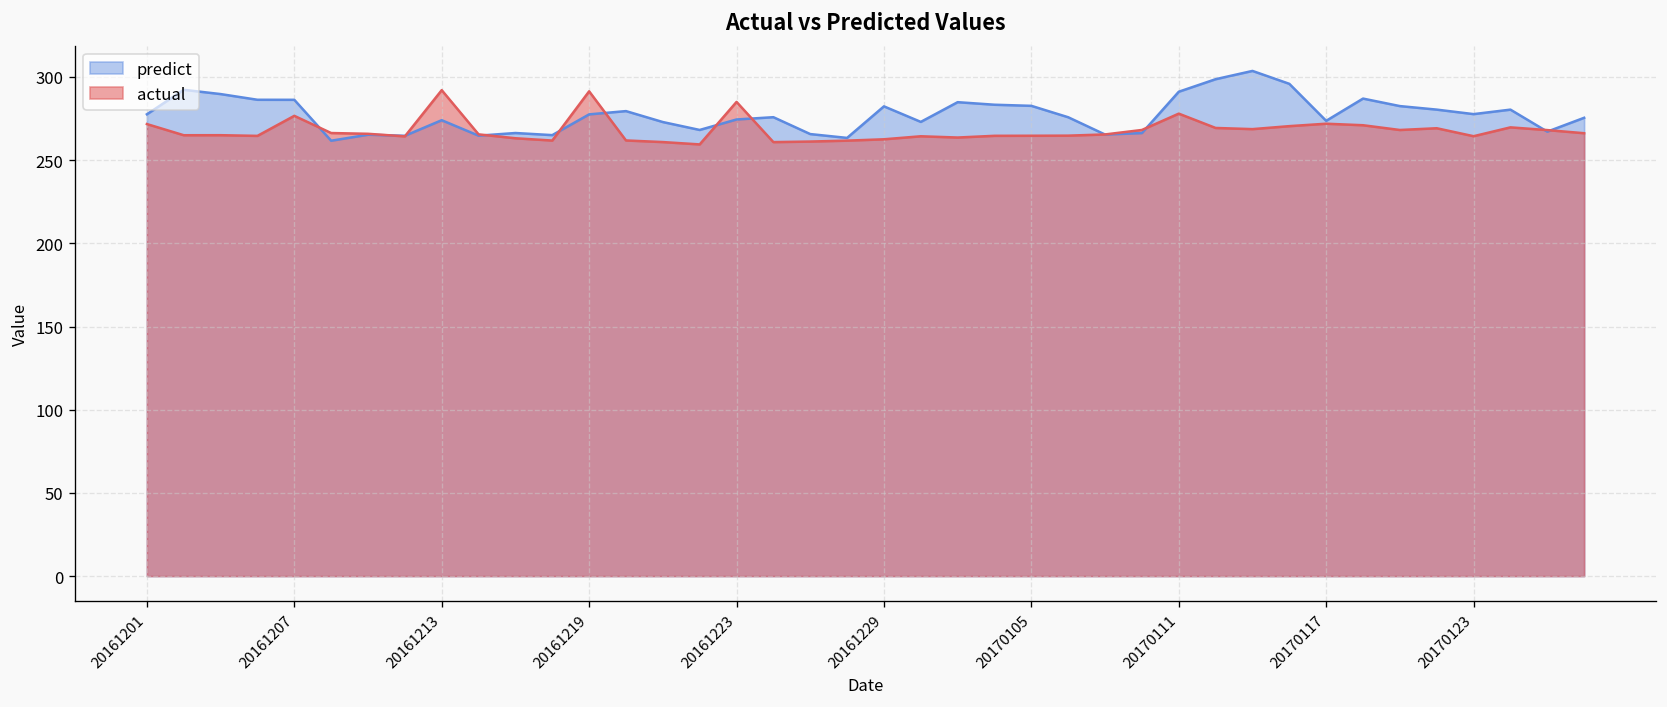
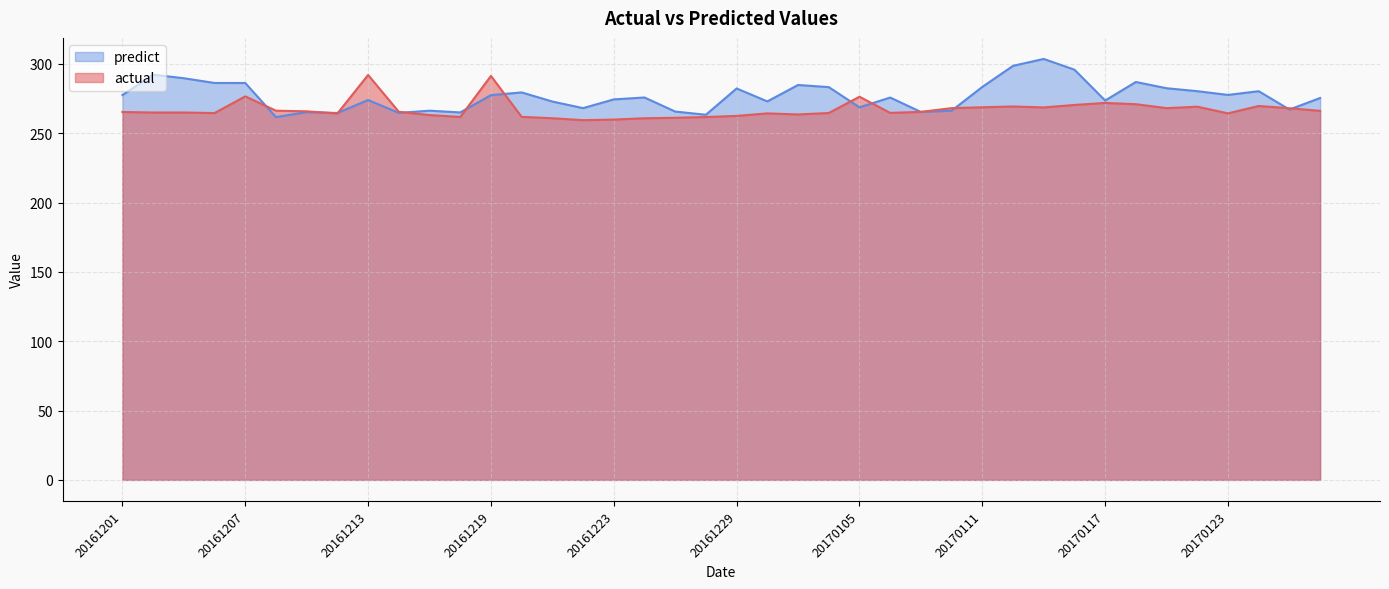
  {
    "predict": {
      "20161201": 278,
      "20161207": 286,
      "20161213": 274,
      "20161219": 278,
      "20161223": 274,
      "20161229": 282,
-     "20170105": 283,
-     "20170111": 291,
+     "20170105": 269,
+     "20170111": 283,
      "20170123": 278
    },
    "actual": {
-     "20161201": 272,
+     "20161201": 265,
      "20161207": 277,
      "20161213": 292,
      "20161219": 291,
-     "20161223": 285,
+     "20161223": 260,
      "20161229": 263,
-     "20170105": 265,
-     "20170111": 278,
+     "20170105": 276,
+     "20170111": 269,
      "20170123": 264
    }
  }
